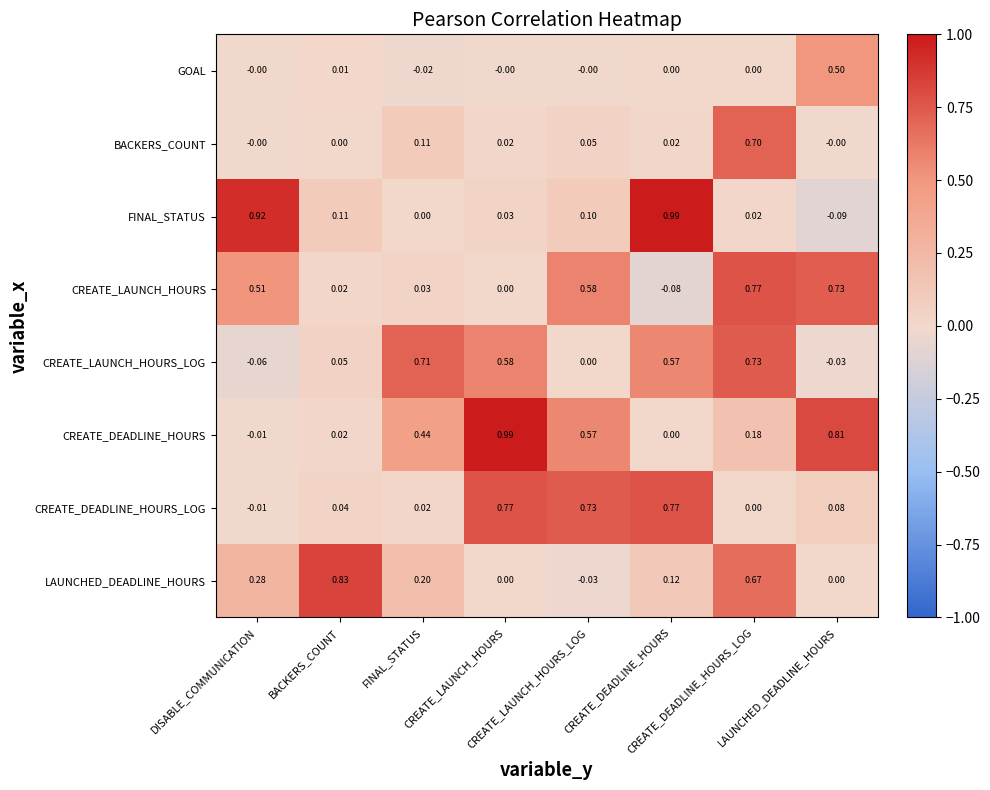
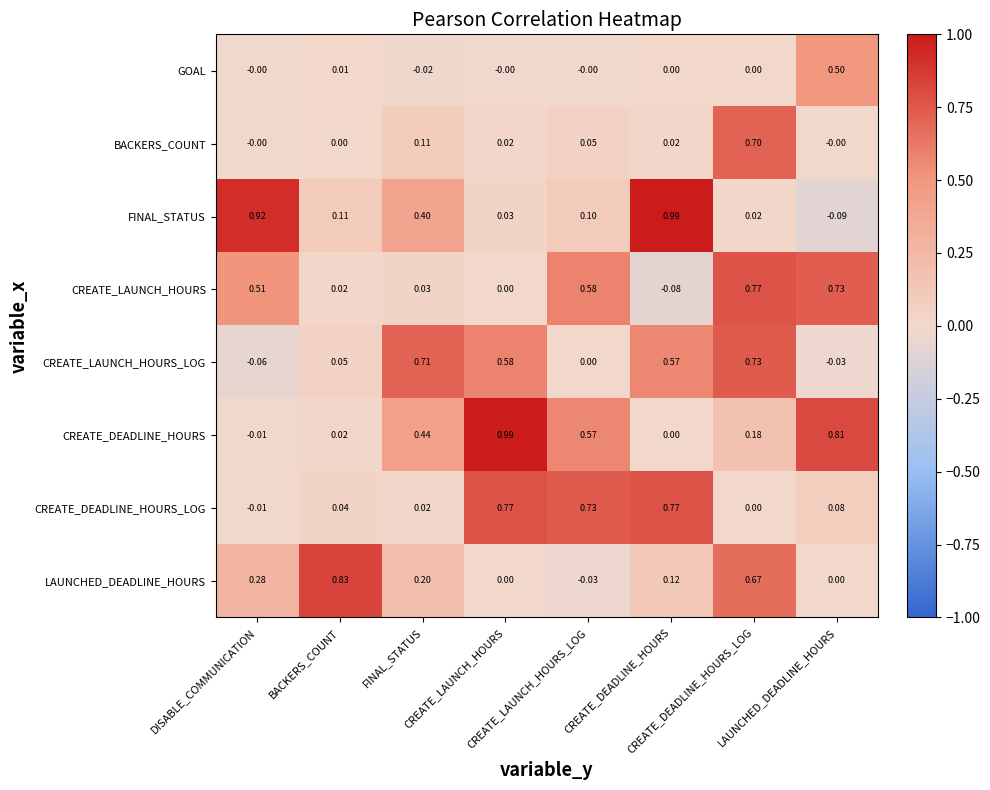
  {
    "GOAL": {
      "DISABLE_COMMUNICATION": -0.00,
      "BACKERS_COUNT": 0.01,
      "FINAL_STATUS": -0.02,
      "CREATE_LAUNCH_HOURS": -0.00,
      "CREATE_LAUNCH_HOURS_LOG": -0.00,
      "CREATE_DEADLINE_HOURS": 0.00,
      "CREATE_DEADLINE_HOURS_LOG": 0.00,
      "LAUNCHED_DEADLINE_HOURS": 0.50
    },
    "BACKERS_COUNT": {
      "DISABLE_COMMUNICATION": -0.00,
      "BACKERS_COUNT": 0.00,
      "FINAL_STATUS": 0.11,
      "CREATE_LAUNCH_HOURS": 0.02,
      "CREATE_LAUNCH_HOURS_LOG": 0.05,
      "CREATE_DEADLINE_HOURS": 0.02,
      "CREATE_DEADLINE_HOURS_LOG": 0.70,
      "LAUNCHED_DEADLINE_HOURS": -0.00
    },
    "FINAL_STATUS": {
      "DISABLE_COMMUNICATION": 0.92,
      "BACKERS_COUNT": 0.11,
-     "FINAL_STATUS": 0.00,
+     "FINAL_STATUS": 0.40,
      "CREATE_LAUNCH_HOURS": 0.03,
      "CREATE_LAUNCH_HOURS_LOG": 0.10,
      "CREATE_DEADLINE_HOURS": 0.99,
      "CREATE_DEADLINE_HOURS_LOG": 0.02,
      "LAUNCHED_DEADLINE_HOURS": -0.09
    },
    "CREATE_LAUNCH_HOURS": {
      "DISABLE_COMMUNICATION": 0.51,
      "BACKERS_COUNT": 0.02,
      "FINAL_STATUS": 0.03,
      "CREATE_LAUNCH_HOURS": 0.00,
      "CREATE_LAUNCH_HOURS_LOG": 0.58,
      "CREATE_DEADLINE_HOURS": -0.08,
      "CREATE_DEADLINE_HOURS_LOG": 0.77,
      "LAUNCHED_DEADLINE_HOURS": 0.73
    },
    "CREATE_LAUNCH_HOURS_LOG": {
      "DISABLE_COMMUNICATION": -0.06,
      "BACKERS_COUNT": 0.05,
      "FINAL_STATUS": 0.71,
      "CREATE_LAUNCH_HOURS": 0.58,
      "CREATE_LAUNCH_HOURS_LOG": 0.00,
      "CREATE_DEADLINE_HOURS": 0.57,
      "CREATE_DEADLINE_HOURS_LOG": 0.73,
      "LAUNCHED_DEADLINE_HOURS": -0.03
    },
    "CREATE_DEADLINE_HOURS": {
      "DISABLE_COMMUNICATION": -0.01,
      "BACKERS_COUNT": 0.02,
      "FINAL_STATUS": 0.44,
      "CREATE_LAUNCH_HOURS": 0.99,
      "CREATE_LAUNCH_HOURS_LOG": 0.57,
      "CREATE_DEADLINE_HOURS": 0.00,
      "CREATE_DEADLINE_HOURS_LOG": 0.18,
      "LAUNCHED_DEADLINE_HOURS": 0.81
    },
    "CREATE_DEADLINE_HOURS_LOG": {
      "DISABLE_COMMUNICATION": -0.01,
      "BACKERS_COUNT": 0.04,
      "FINAL_STATUS": 0.02,
      "CREATE_LAUNCH_HOURS": 0.77,
      "CREATE_LAUNCH_HOURS_LOG": 0.73,
      "CREATE_DEADLINE_HOURS": 0.77,
      "CREATE_DEADLINE_HOURS_LOG": 0.00,
      "LAUNCHED_DEADLINE_HOURS": 0.08
    },
    "LAUNCHED_DEADLINE_HOURS": {
      "DISABLE_COMMUNICATION": 0.28,
      "BACKERS_COUNT": 0.83,
      "FINAL_STATUS": 0.20,
      "CREATE_LAUNCH_HOURS": 0.00,
      "CREATE_LAUNCH_HOURS_LOG": -0.03,
      "CREATE_DEADLINE_HOURS": 0.12,
      "CREATE_DEADLINE_HOURS_LOG": 0.67,
      "LAUNCHED_DEADLINE_HOURS": 0.00
    }
  }
